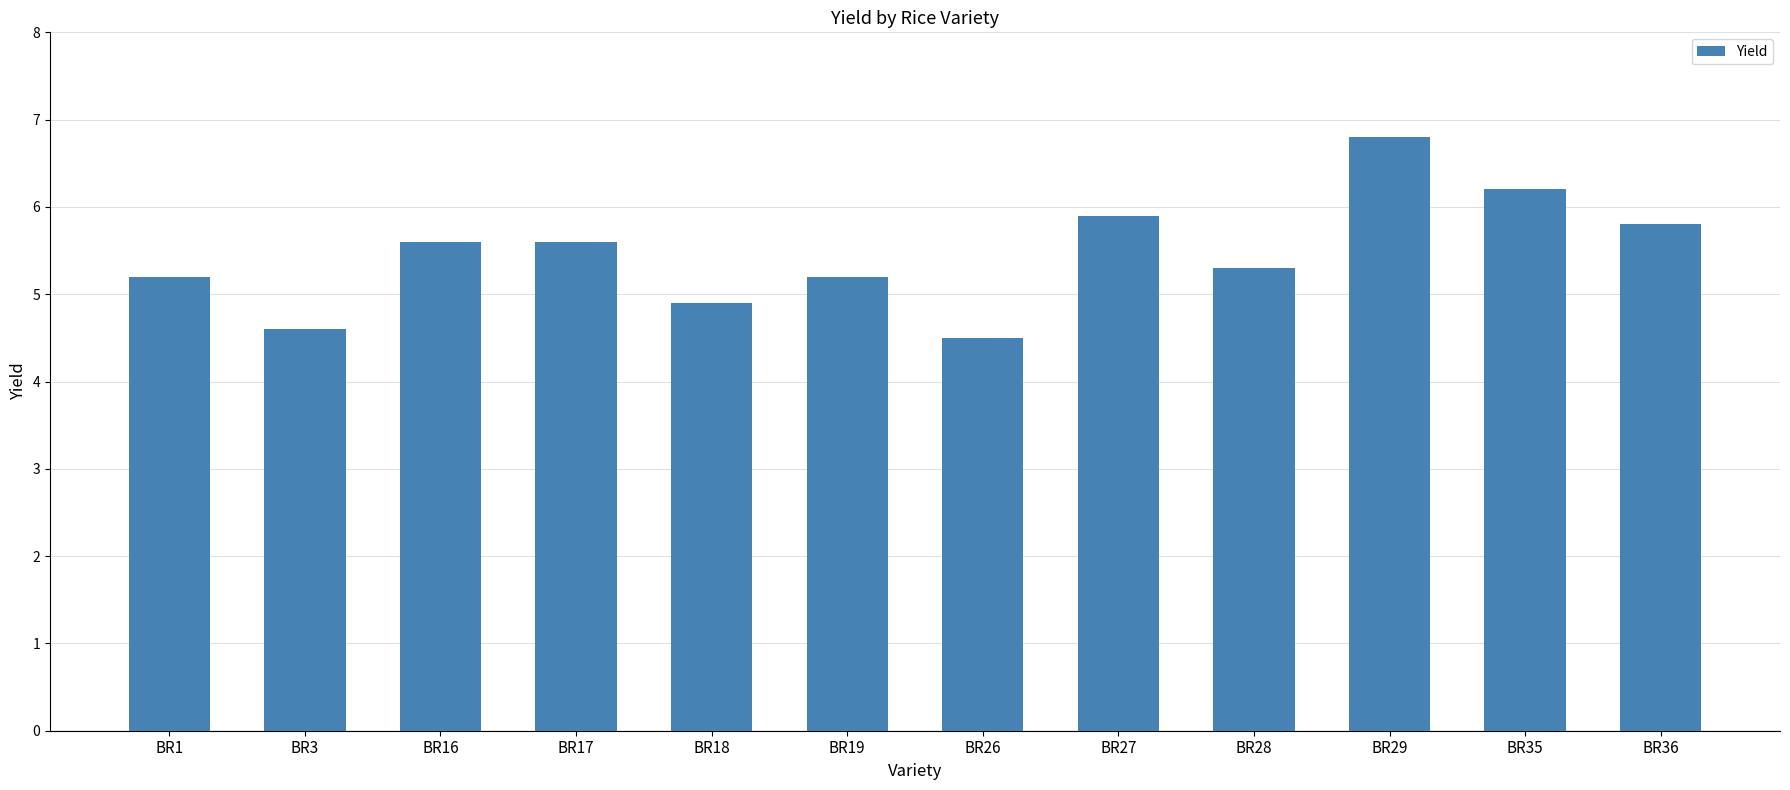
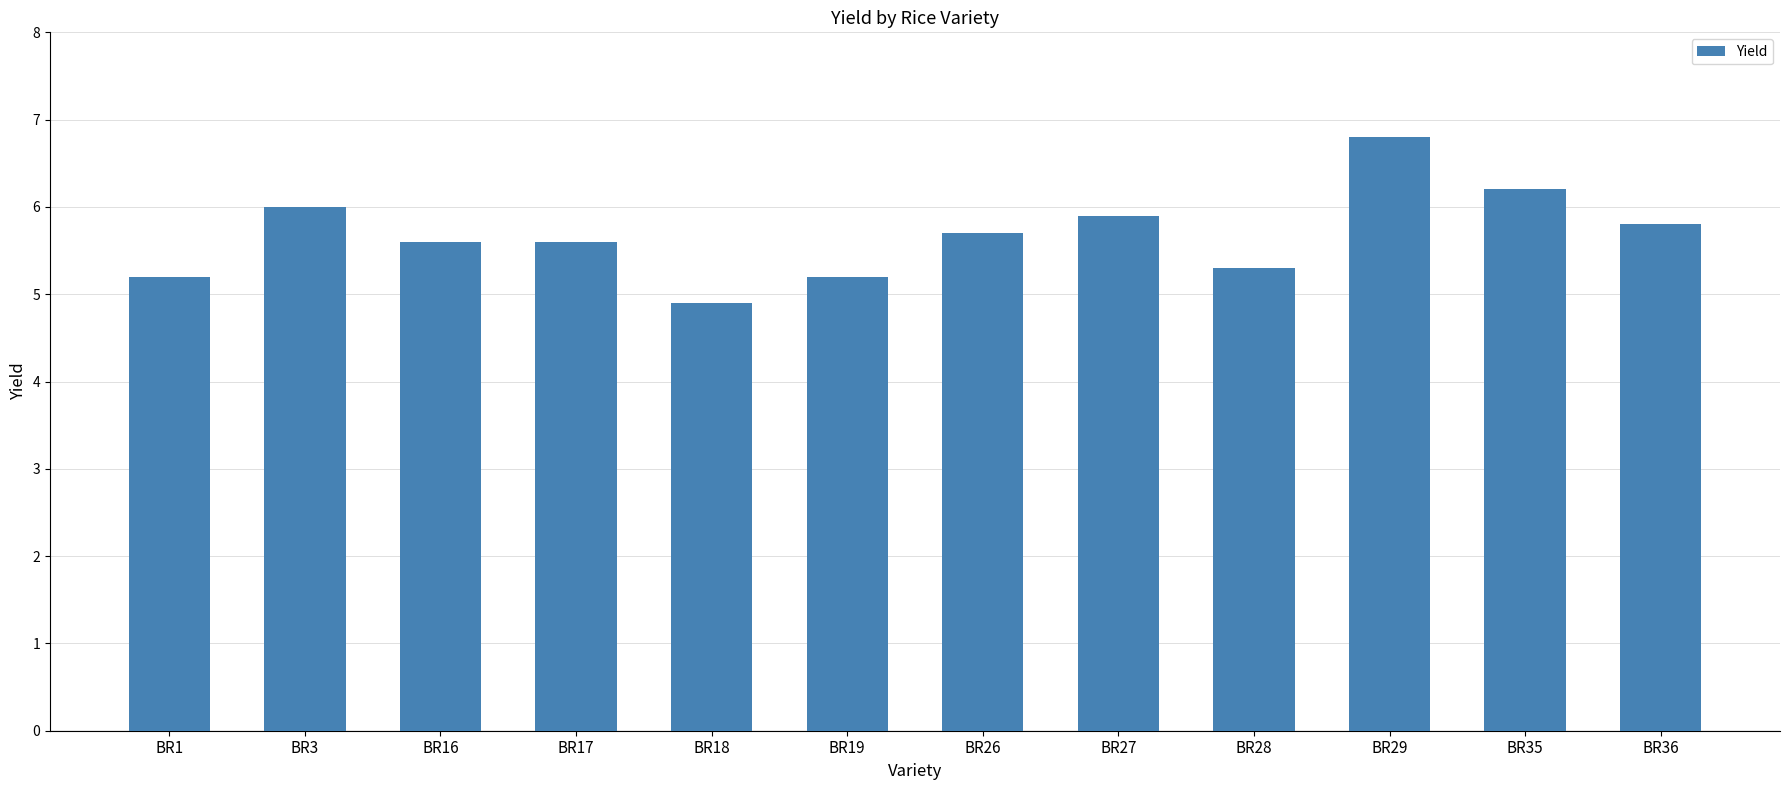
  {
    "BR1": 5.2,
-   "BR3": 4.6,
+   "BR3": 6.0,
    "BR16": 5.6,
    "BR17": 5.6,
    "BR18": 4.9,
    "BR19": 5.2,
-   "BR26": 4.5,
+   "BR26": 5.7,
    "BR27": 5.9,
    "BR28": 5.3,
    "BR29": 6.8,
    "BR35": 6.2,
    "BR36": 5.8
  }
